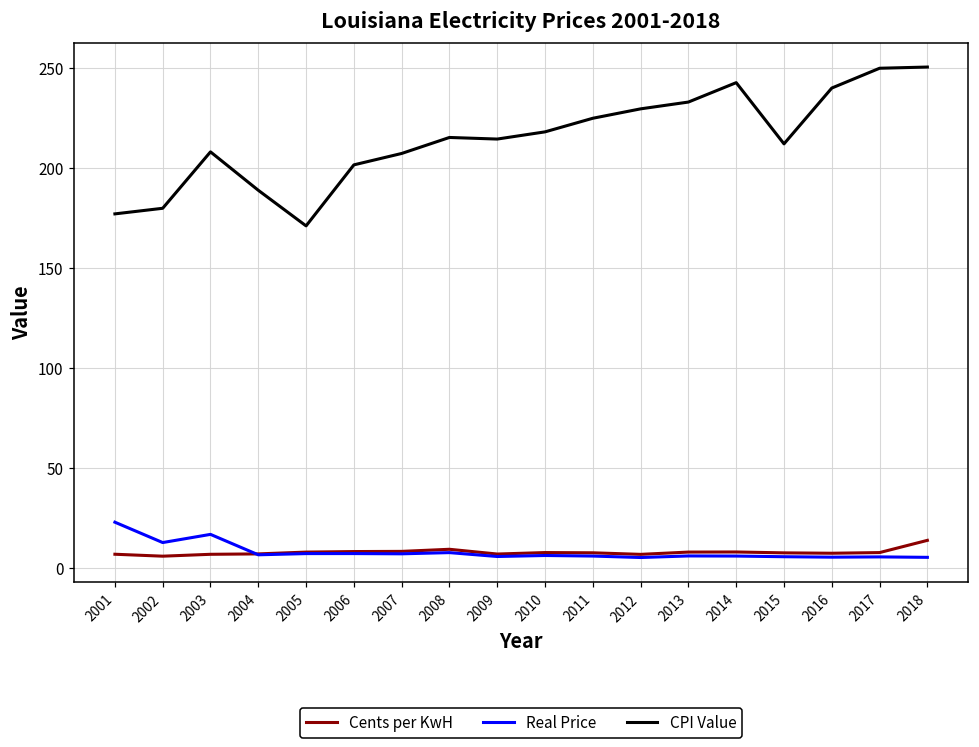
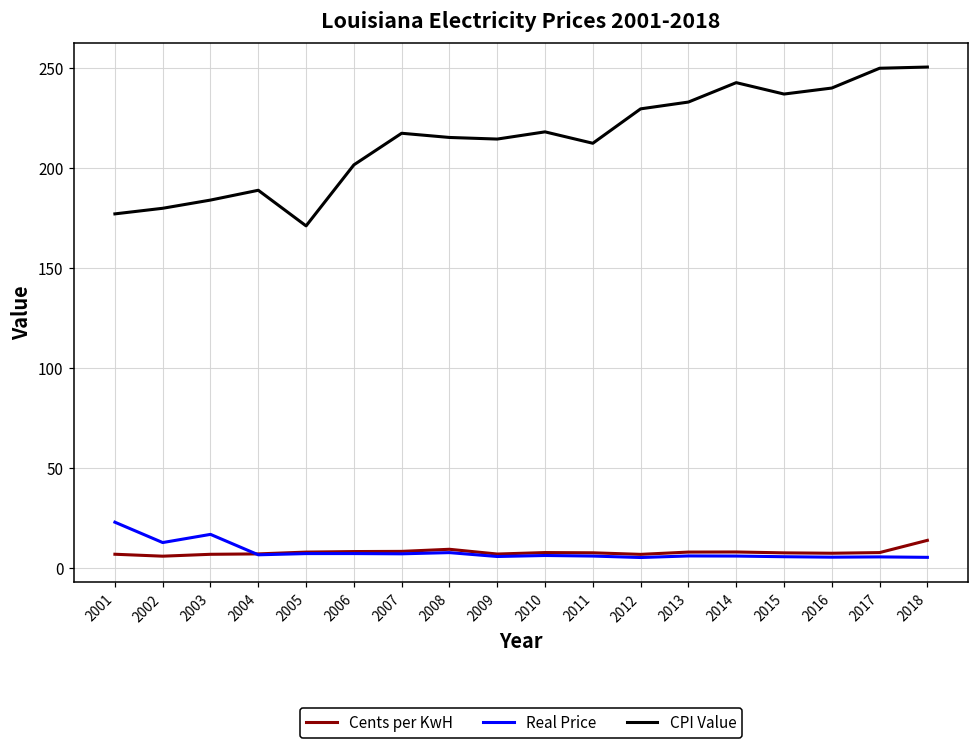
  {
    "Cents per KwH": {
      "2001": 7,
      "2002": 6,
      "2003": 7,
      "2008": 9,
      "2010": 8,
      "2011": 8,
      "2012": 7,
      "2013": 8,
      "2014": 8,
      "2015": 8,
      "2016": 7,
      "2017": 8,
      "2018": 14
    },
    "Real Price": {
      "2001": 23,
      "2002": 13,
      "2003": 17,
      "2008": 8,
      "2010": 6,
      "2011": 6,
      "2012": 5,
      "2013": 6,
      "2014": 6,
      "2015": 6,
      "2016": 6,
      "2017": 6,
      "2018": 5
    },
    "CPI Value": {
      "2001": 177,
      "2002": 180,
-     "2003": 208,
+     "2003": 184,
      "2004": 189,
      "2005": 171,
      "2006": 202,
-     "2007": 207,
+     "2007": 217,
      "2008": 215,
      "2009": 215,
      "2010": 218,
-     "2011": 225,
+     "2011": 212,
      "2012": 230,
      "2013": 233,
      "2014": 243,
-     "2015": 212,
+     "2015": 237,
      "2016": 240,
      "2017": 250,
      "2018": 251
    }
  }
